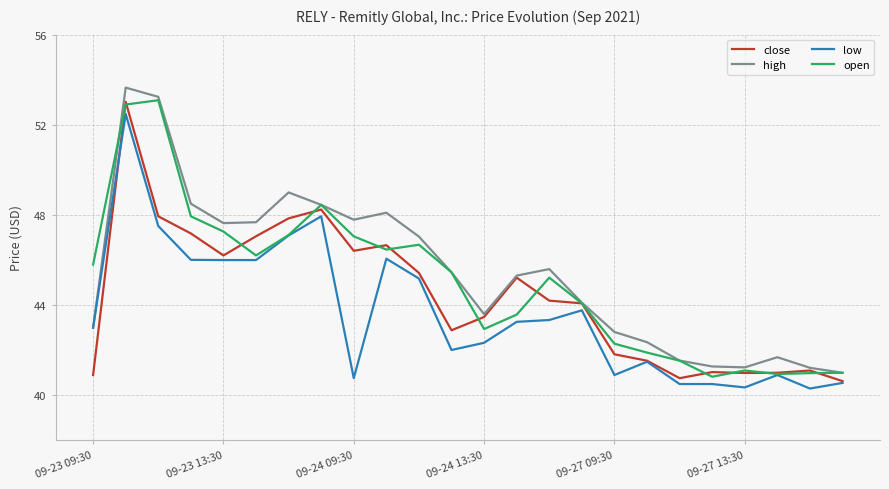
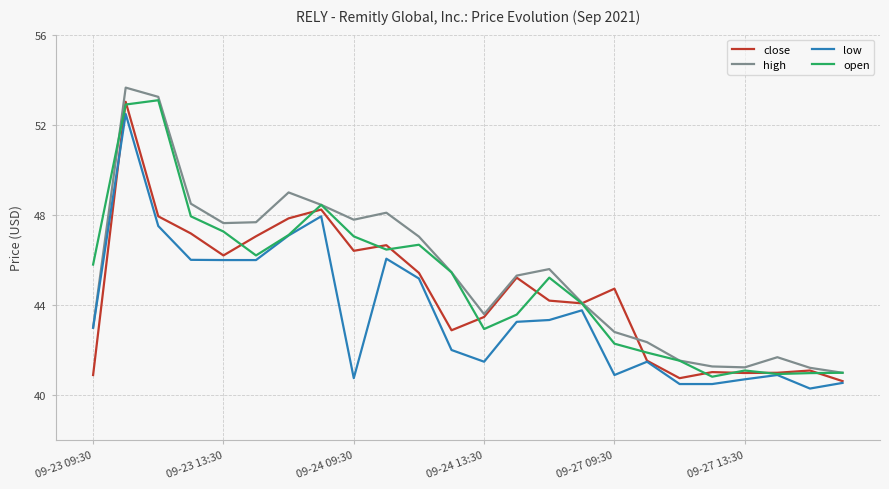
  {
    "close": {
      "09-23 09:30": 40.9,
      "09-23 13:30": 46.2,
      "09-24 09:30": 46.4,
      "09-24 13:30": 43.5,
-     "09-27 09:30": 41.8
+     "09-27 09:30": 44.7
    },
    "high": {
      "09-23 13:30": 47.6,
      "09-24 09:30": 47.8,
      "09-24 13:30": 43.6,
      "09-27 09:30": 42.8,
      "09-27 13:30": 41.2
    },
    "low": {
      "09-23 13:30": 46.0,
      "09-24 09:30": 40.8,
-     "09-24 13:30": 42.3,
+     "09-24 13:30": 41.5,
      "09-27 09:30": 40.9,
-     "09-27 13:30": 40.4
+     "09-27 13:30": 40.7
    },
    "open": {
      "09-23 09:30": 45.8,
      "09-23 13:30": 47.3,
      "09-24 09:30": 47.1,
      "09-24 13:30": 42.9,
      "09-27 09:30": 42.3
    }
  }
